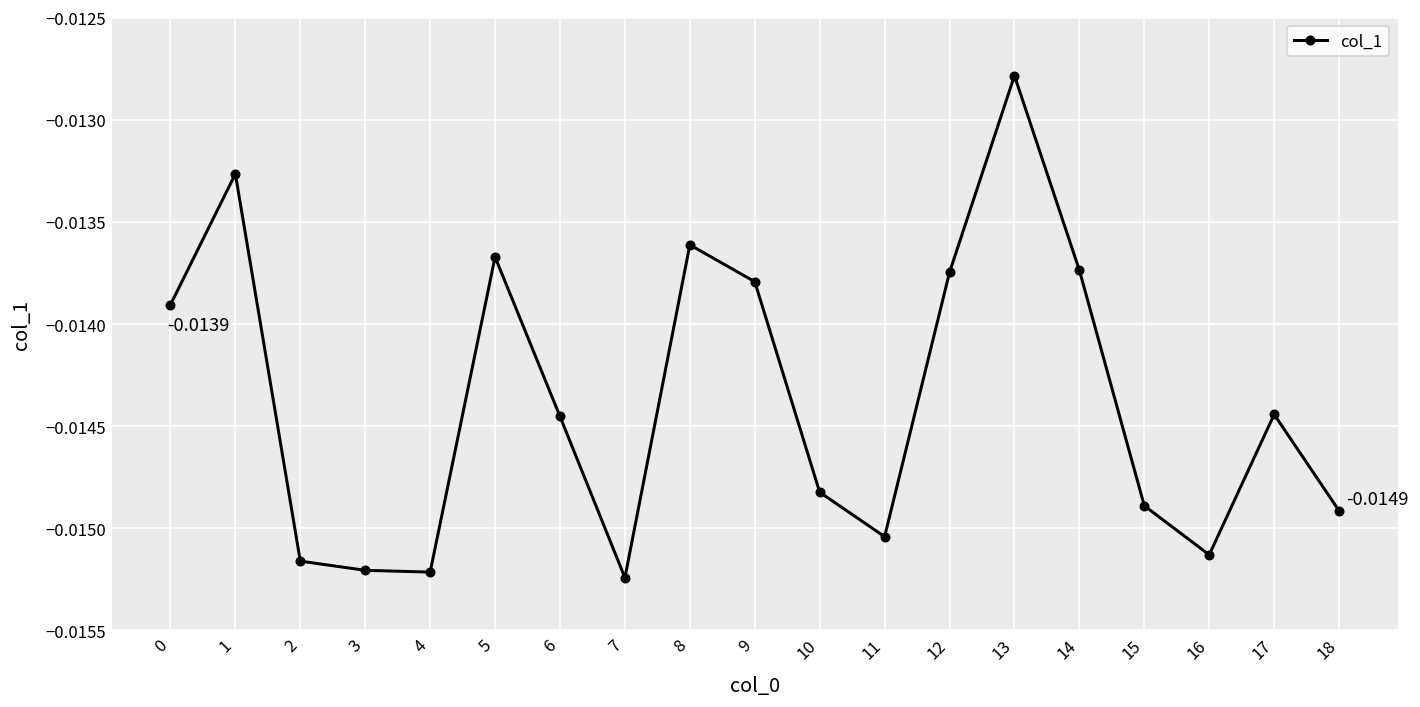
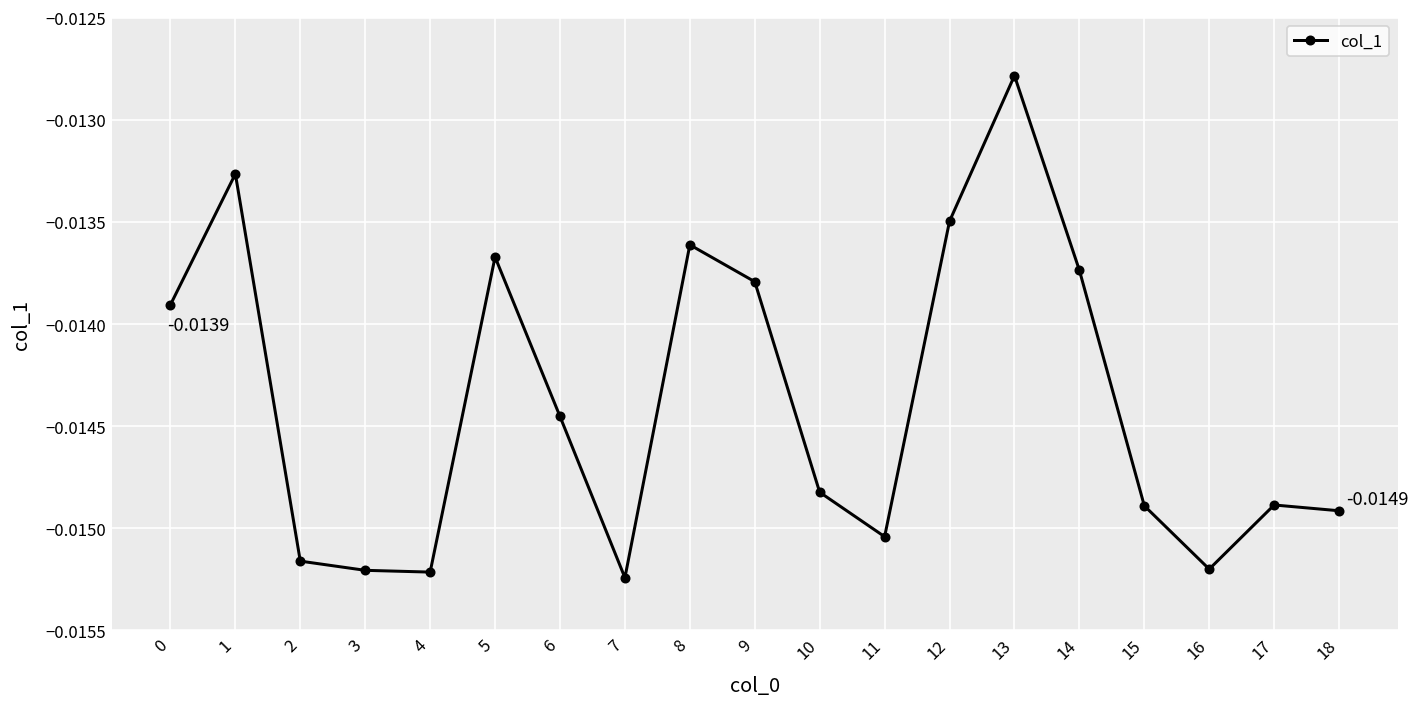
  {
    "1": -0.01327,
    "2": -0.01516,
    "3": -0.01521,
    "4": -0.01521,
    "5": -0.01367,
    "6": -0.01445,
    "7": -0.01524,
    "8": -0.01361,
    "9": -0.01379,
    "10": -0.01482,
    "11": -0.01504,
-   "12": -0.01375,
+   "12": -0.01350,
    "13": -0.01278,
    "14": -0.01374,
    "15": -0.01489,
-   "16": -0.01513,
-   "17": -0.01444
+   "16": -0.01520,
+   "17": -0.01489
  }
